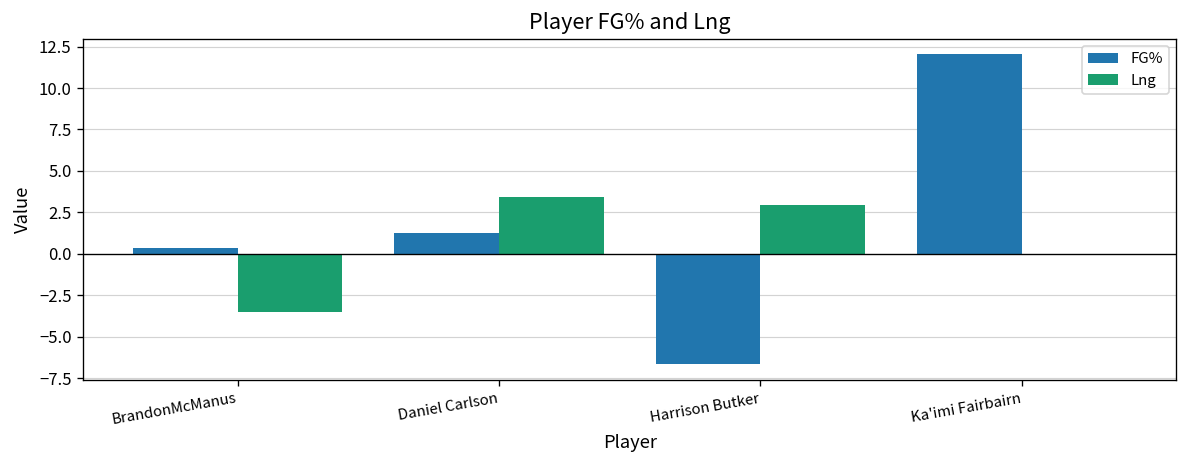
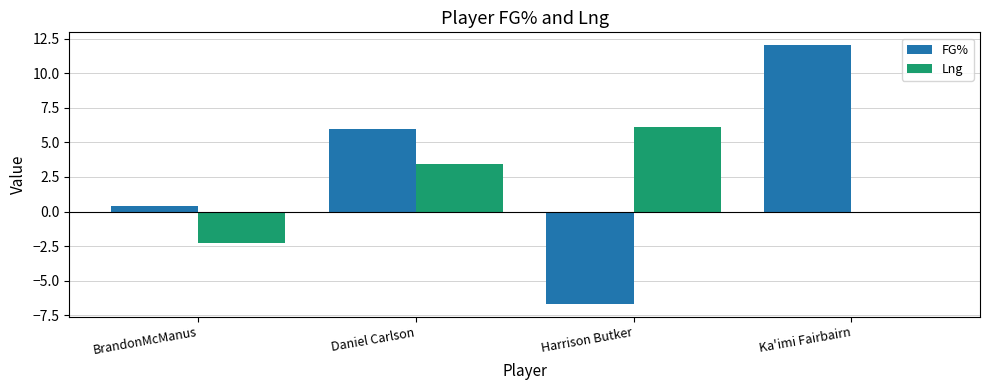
  {
    "FG%": {
      "BrandonMcManus": 0.4,
-     "Daniel Carlson": 1.2,
+     "Daniel Carlson": 6.0,
      "Harrison Butker": -6.7,
      "Ka'imi Fairbairn": 12.0
    },
    "Lng": {
-     "BrandonMcManus": -3.5,
+     "BrandonMcManus": -2.3,
      "Daniel Carlson": 3.4,
-     "Harrison Butker": 2.9,
+     "Harrison Butker": 6.1,
      "Ka'imi Fairbairn": 0.0
    }
  }
